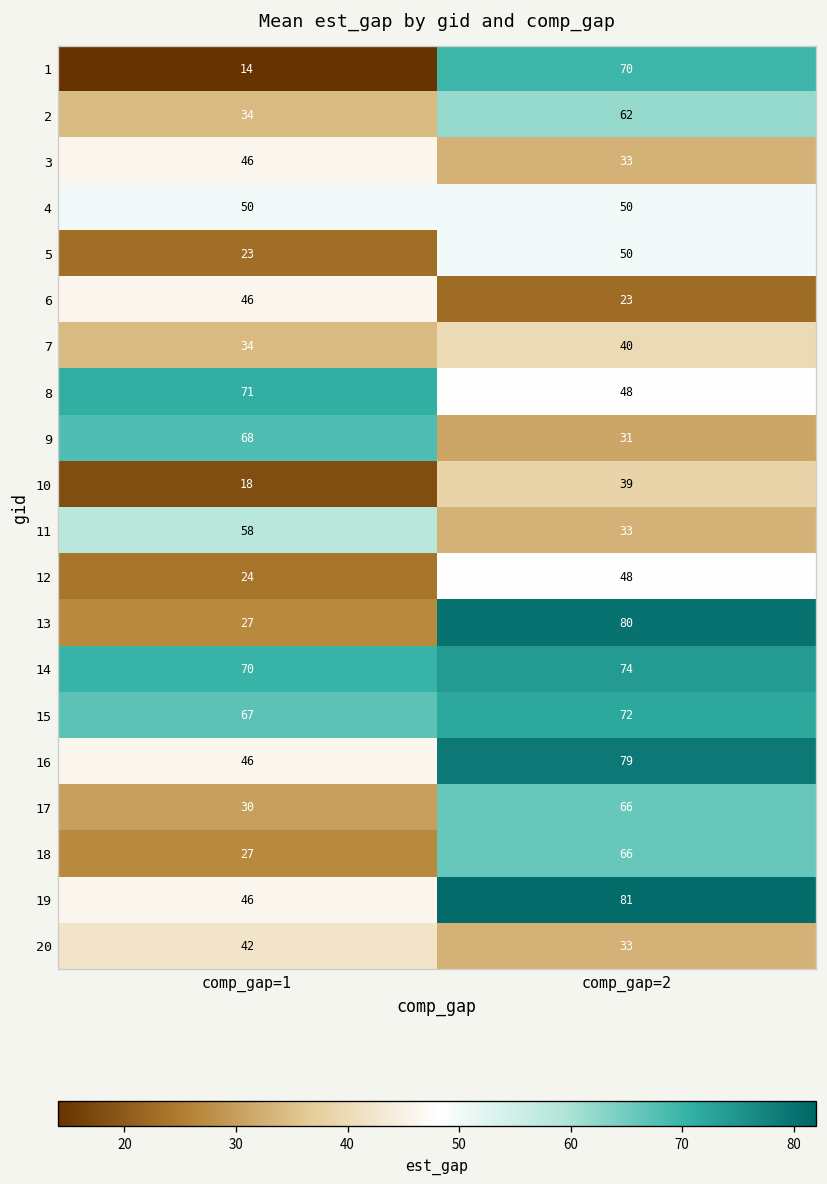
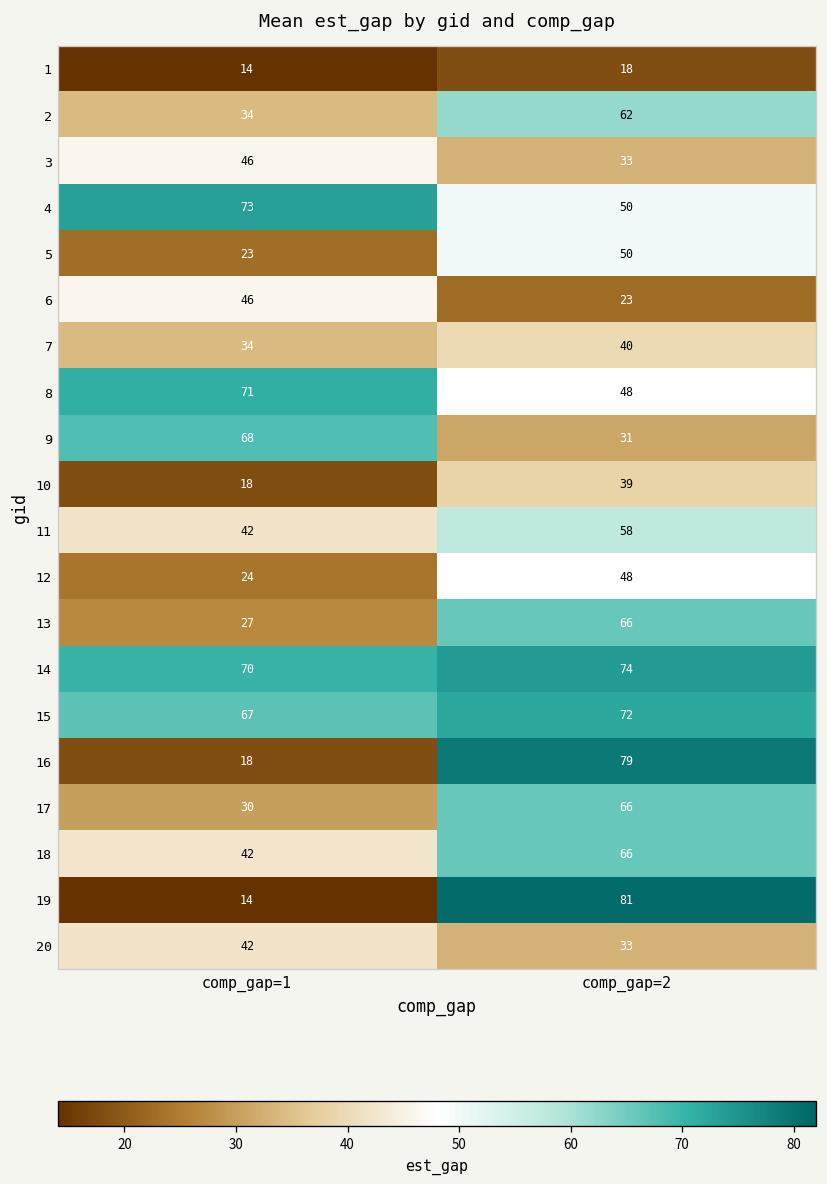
  {
    "1": {
      "comp_gap=1": 14,
-     "comp_gap=2": 70
+     "comp_gap=2": 18
    },
    "2": {
      "comp_gap=1": 34,
      "comp_gap=2": 62
    },
    "3": {
      "comp_gap=1": 46,
      "comp_gap=2": 33
    },
    "4": {
-     "comp_gap=1": 50,
+     "comp_gap=1": 73,
      "comp_gap=2": 50
    },
    "5": {
      "comp_gap=1": 23,
      "comp_gap=2": 50
    },
    "6": {
      "comp_gap=1": 46,
      "comp_gap=2": 23
    },
    "7": {
      "comp_gap=1": 34,
      "comp_gap=2": 40
    },
    "8": {
      "comp_gap=1": 71,
      "comp_gap=2": 48
    },
    "9": {
      "comp_gap=1": 68,
      "comp_gap=2": 31
    },
    "10": {
      "comp_gap=1": 18,
      "comp_gap=2": 39
    },
    "11": {
-     "comp_gap=1": 58,
-     "comp_gap=2": 33
+     "comp_gap=1": 42,
+     "comp_gap=2": 58
    },
    "12": {
      "comp_gap=1": 24,
      "comp_gap=2": 48
    },
    "13": {
      "comp_gap=1": 27,
-     "comp_gap=2": 80
+     "comp_gap=2": 66
    },
    "14": {
      "comp_gap=1": 70,
      "comp_gap=2": 74
    },
    "15": {
      "comp_gap=1": 67,
      "comp_gap=2": 72
    },
    "16": {
-     "comp_gap=1": 46,
+     "comp_gap=1": 18,
      "comp_gap=2": 79
    },
    "17": {
      "comp_gap=1": 30,
      "comp_gap=2": 66
    },
    "18": {
-     "comp_gap=1": 27,
+     "comp_gap=1": 42,
      "comp_gap=2": 66
    },
    "19": {
-     "comp_gap=1": 46,
+     "comp_gap=1": 14,
      "comp_gap=2": 81
    },
    "20": {
      "comp_gap=1": 42,
      "comp_gap=2": 33
    }
  }
